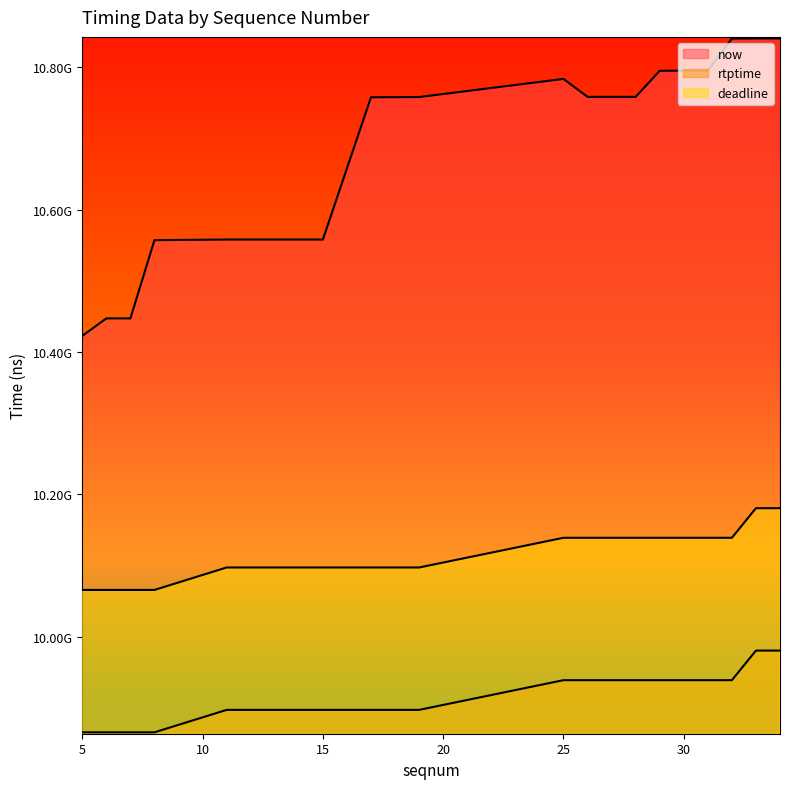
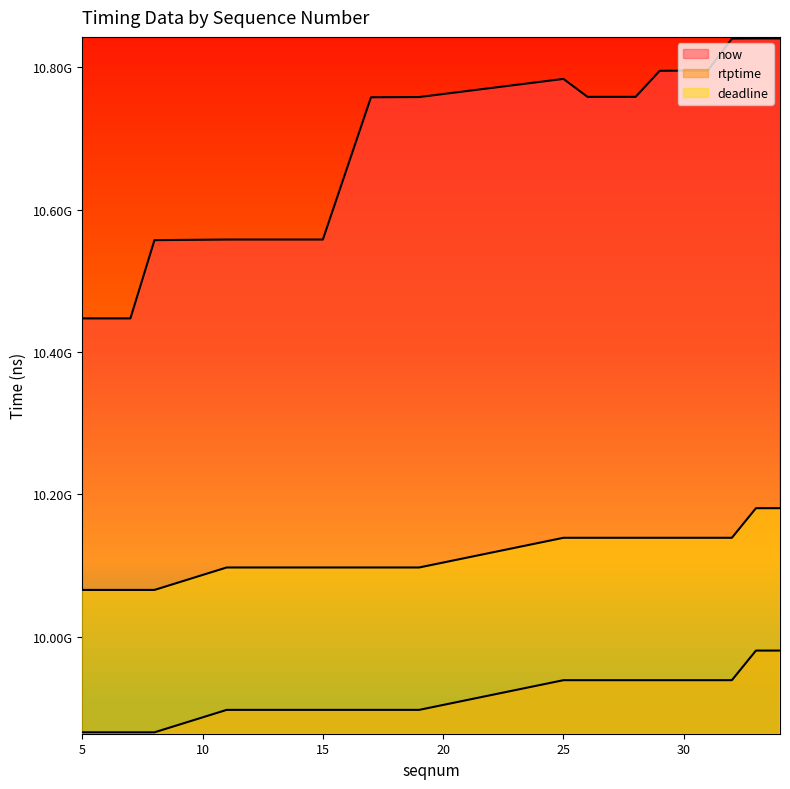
  {
    "now": {
-     "5": 10420000000,
+     "5": 10450000000,
      "15": 10560000000,
      "25": 10780000000
    }
  }
